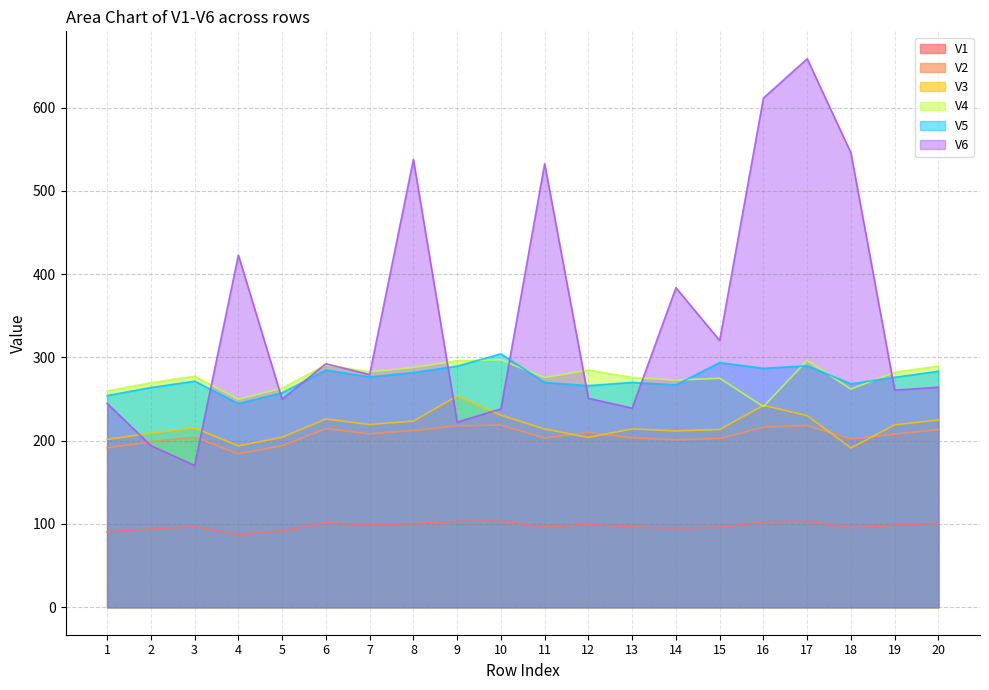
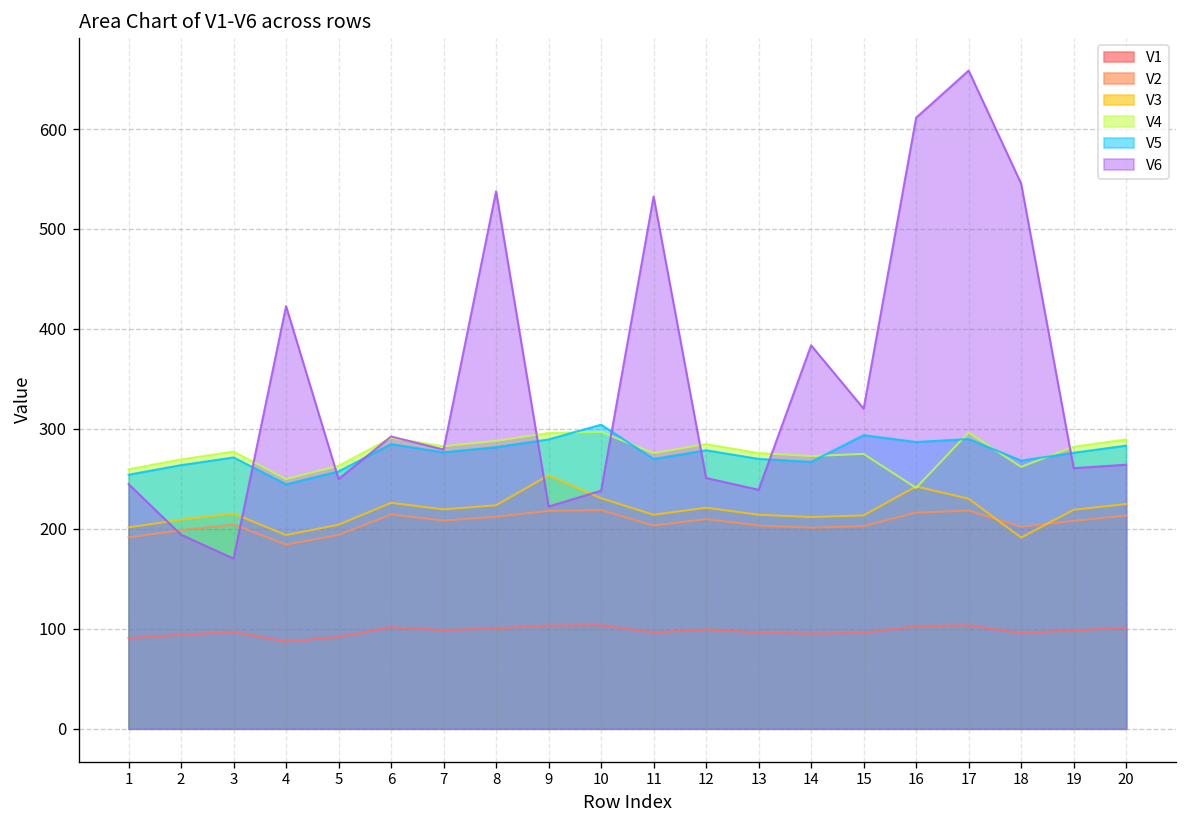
  {
    "V3": {
      "1": 200,
      "2": 210,
      "3": 220,
      "4": 190,
      "5": 200,
      "6": 230,
      "7": 220,
      "8": 220,
      "9": 250,
      "10": 230,
      "11": 210,
-     "12": 200,
+     "12": 220,
      "13": 210,
      "14": 210,
      "15": 210,
      "17": 230,
      "18": 190,
      "19": 220,
      "20": 220
    },
    "V4": {
      "1": 260,
      "2": 270,
      "3": 280,
      "4": 250,
      "5": 260,
      "7": 280,
      "8": 290,
      "9": 300,
      "10": 300,
      "11": 280,
      "12": 280,
      "13": 280,
      "14": 270,
      "15": 270,
      "17": 300,
      "18": 260,
      "19": 280,
      "20": 290
    },
    "V5": {
      "1": 250,
      "2": 260,
      "3": 270,
      "4": 240,
      "5": 260,
      "6": 280,
      "8": 280,
      "9": 290,
      "10": 300,
      "11": 270,
-     "12": 270,
+     "12": 280,
      "13": 270,
      "14": 270,
      "15": 290,
      "16": 290,
      "17": 290,
      "18": 270,
      "19": 280,
      "20": 280
    },
    "V6": {
      "1": 240,
      "2": 190,
      "3": 170,
      "4": 420,
      "5": 250,
      "8": 540,
      "9": 220,
      "10": 240,
      "11": 530,
      "12": 250,
      "13": 240,
      "14": 380,
      "15": 320,
      "16": 610,
      "17": 660,
      "18": 550,
      "19": 260,
      "20": 260
    }
  }
